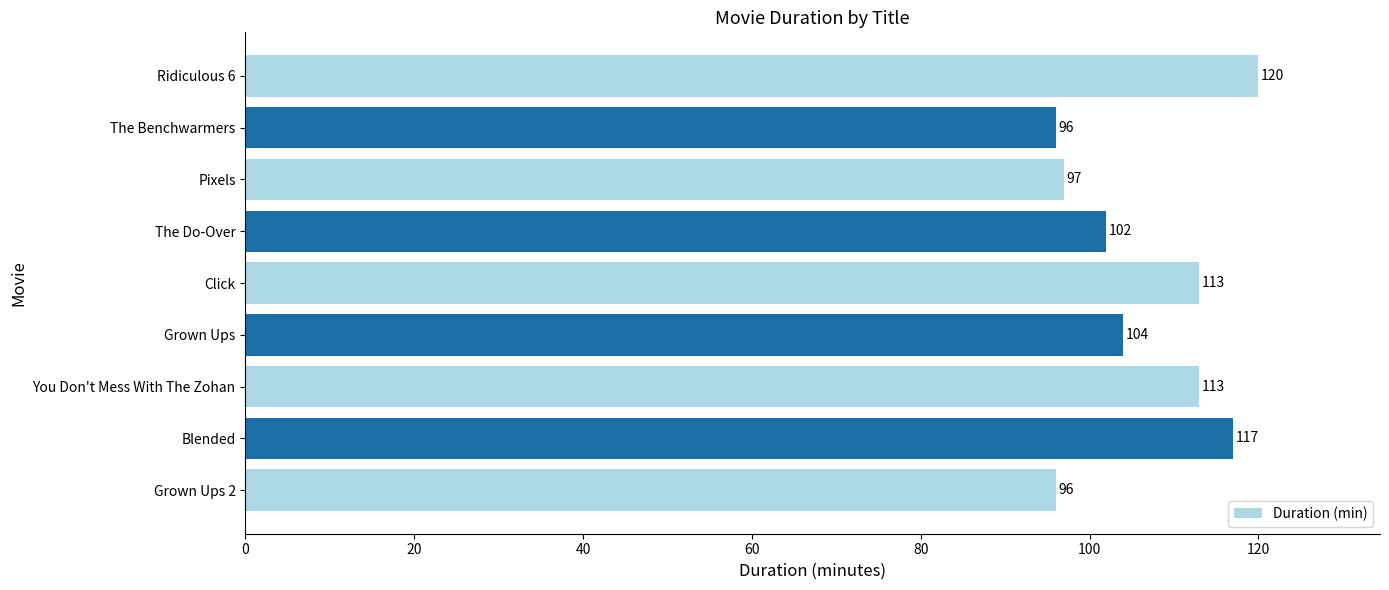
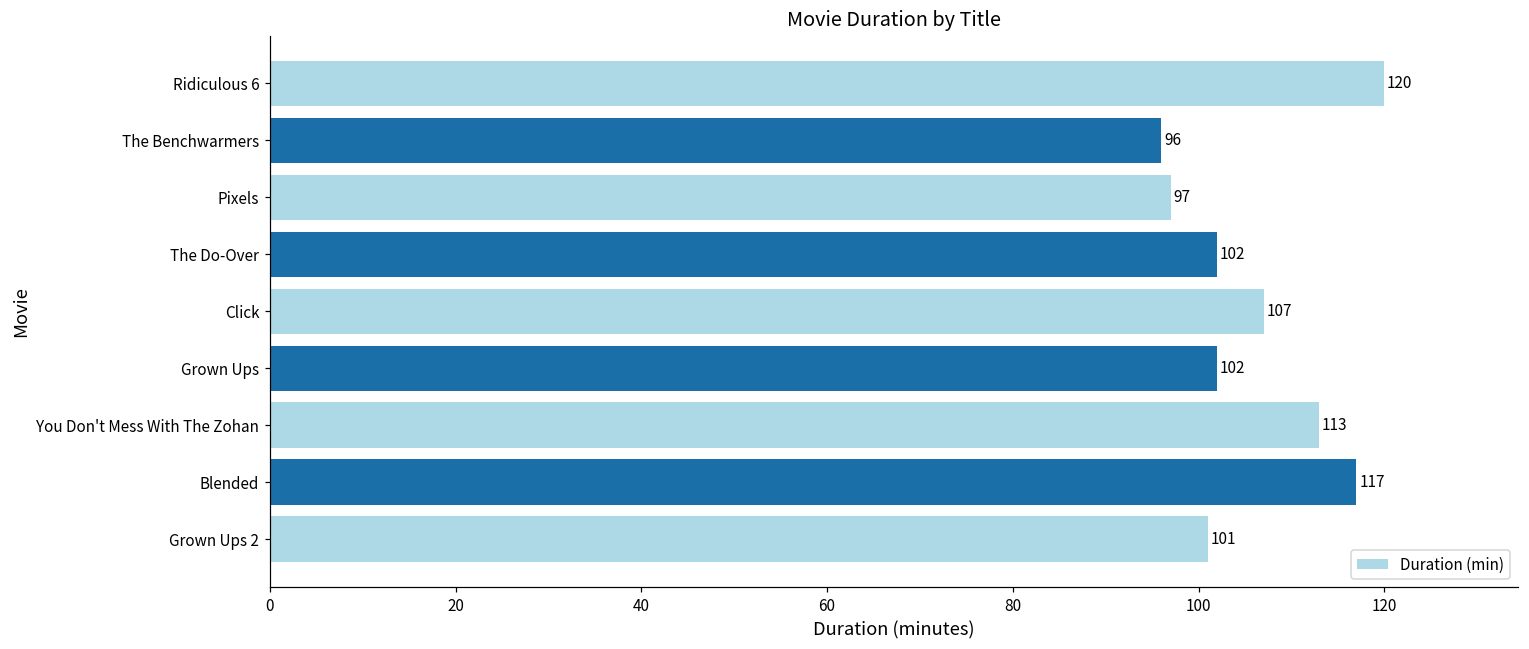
  {
    "Ridiculous 6": 120,
    "The Benchwarmers": 96,
    "Pixels": 97,
    "The Do-Over": 102,
-   "Click": 113,
-   "Grown Ups": 104,
+   "Click": 107,
+   "Grown Ups": 102,
    "You Don't Mess With The Zohan": 113,
    "Blended": 117,
-   "Grown Ups 2": 96
+   "Grown Ups 2": 101
  }
